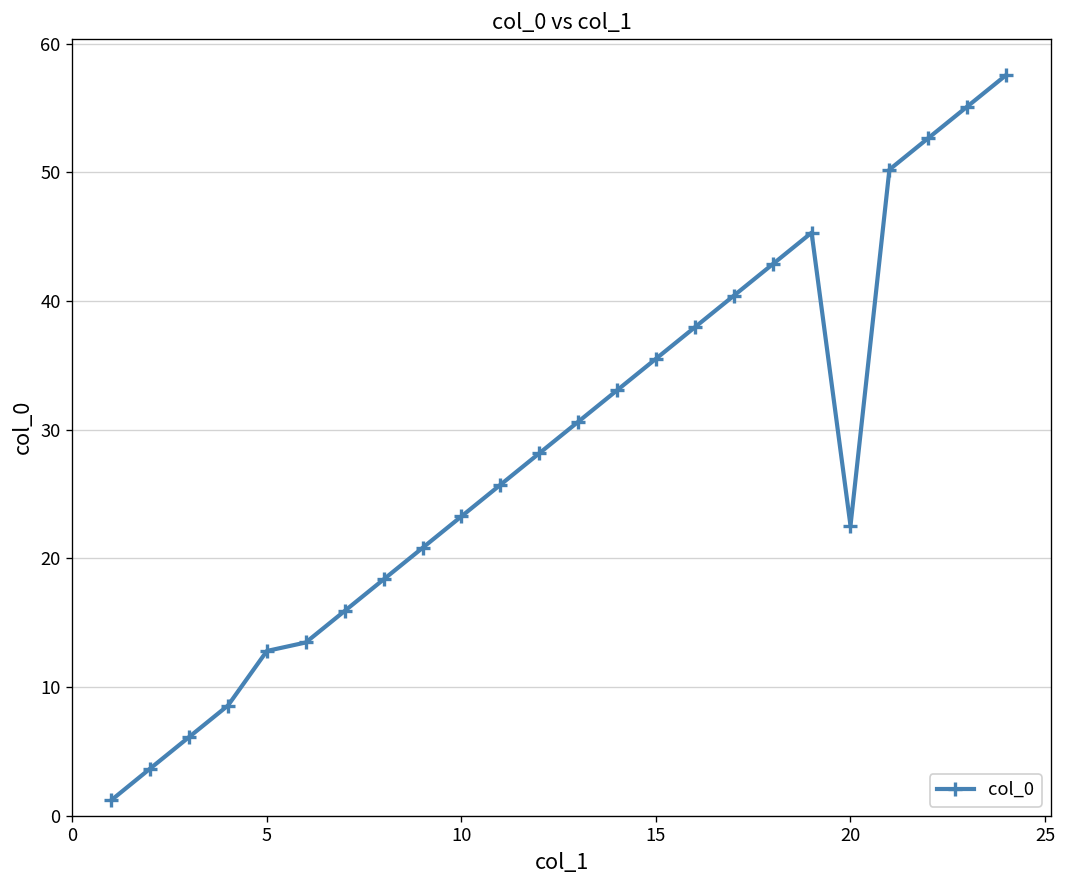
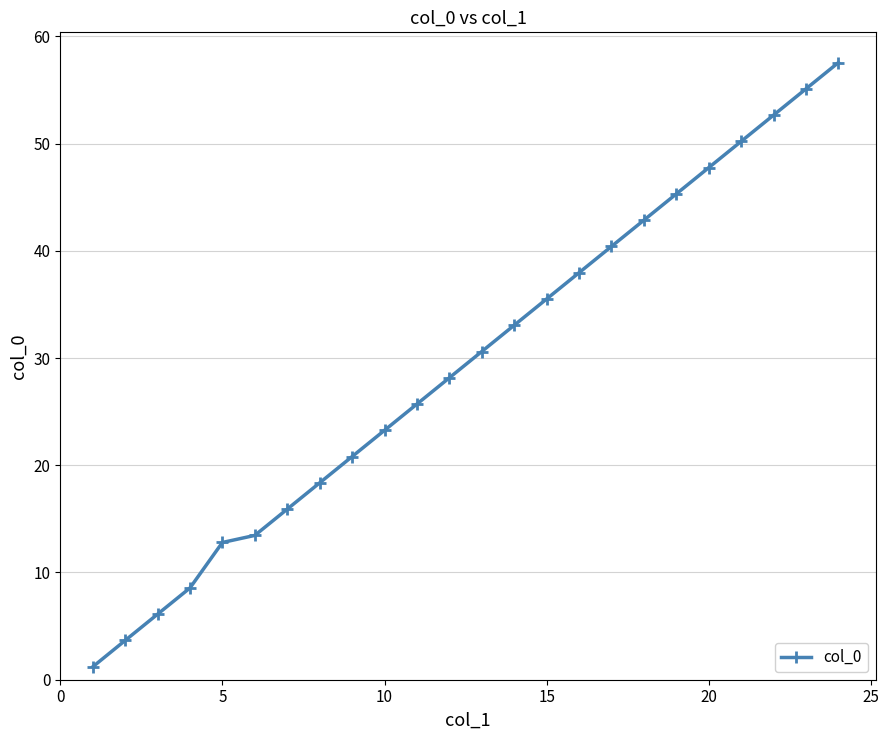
  {
    "5": 12.8,
    "10": 23.3,
    "15": 35.5,
-   "20": 22.5
+   "20": 47.8
  }
